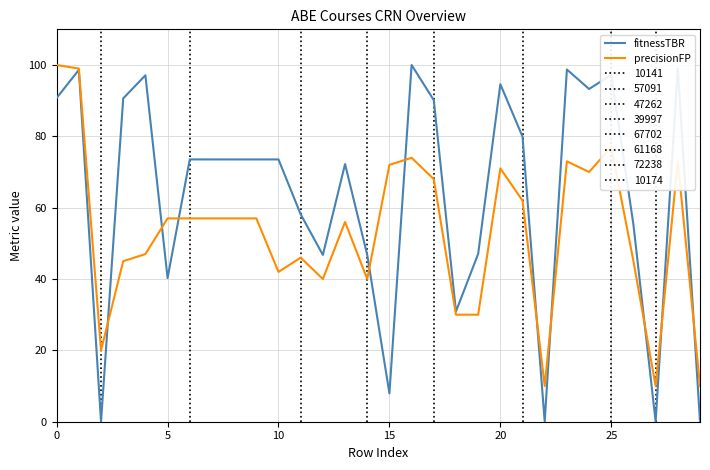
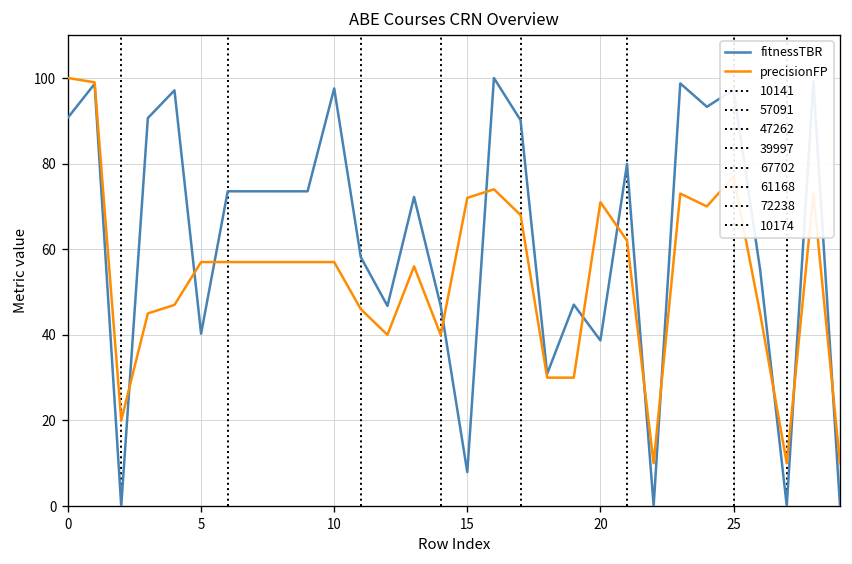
  {
    "fitnessTBR": {
      "0": 91,
      "5": 40,
-     "10": 74,
+     "10": 98,
      "15": 8,
-     "20": 95
+     "20": 39
    },
    "precisionFP": {
      "0": 100,
      "5": 57,
-     "10": 42,
+     "10": 57,
      "15": 72,
      "20": 71
    }
  }
